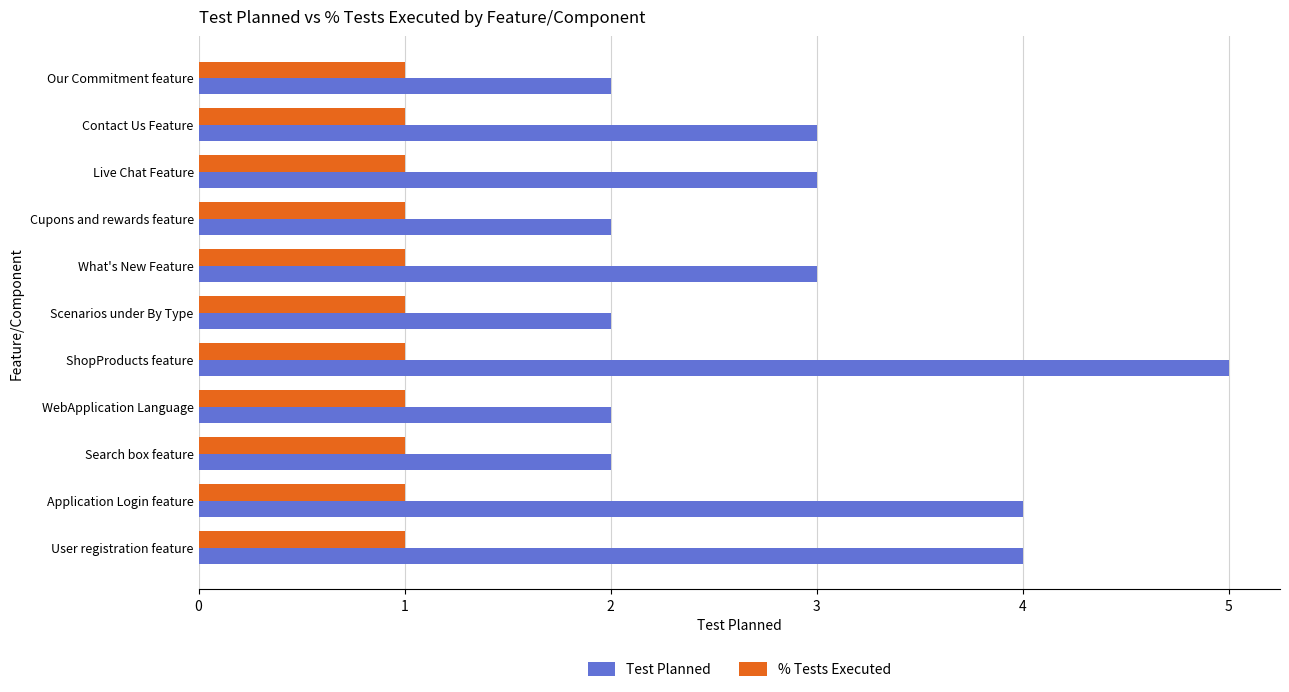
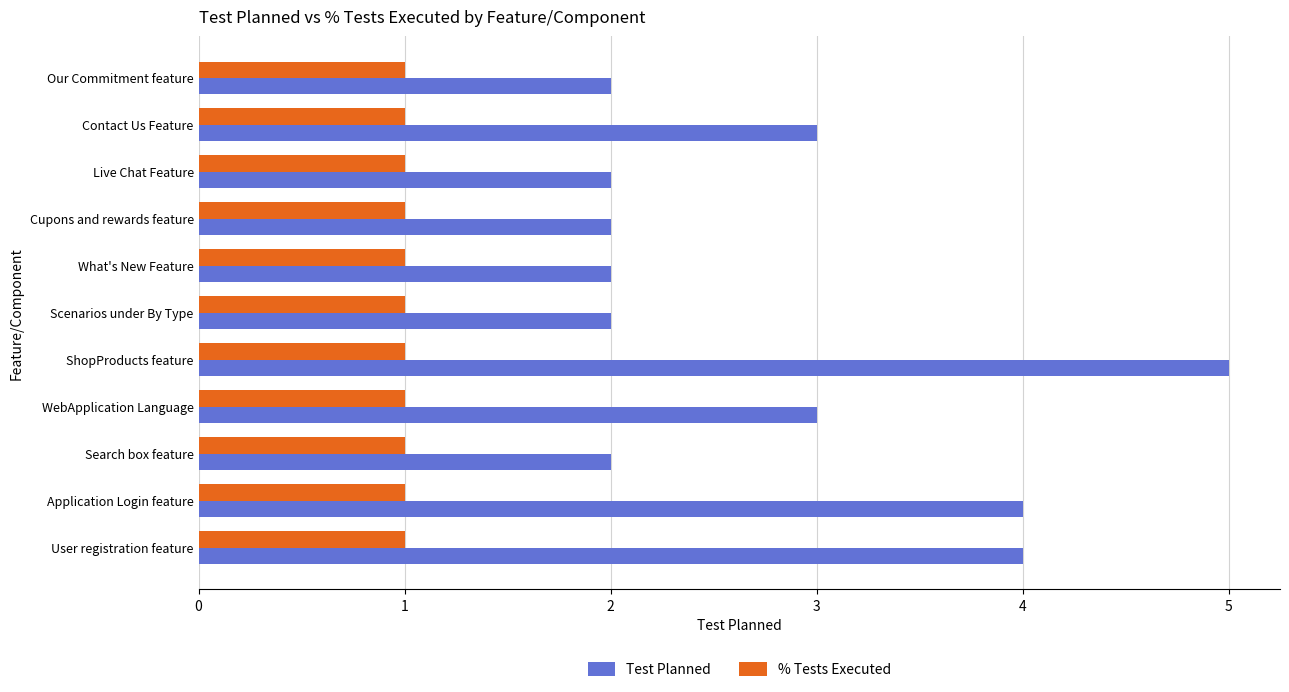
  {
    "Test Planned": {
      "Our Commitment feature": 2,
      "Contact Us Feature": 3,
-     "Live Chat Feature": 3,
+     "Live Chat Feature": 2,
      "Cupons and rewards feature": 2,
-     "What's New Feature": 3,
+     "What's New Feature": 2,
      "Scenarios under By Type": 2,
      "ShopProducts feature": 5,
-     "WebApplication Language": 2,
+     "WebApplication Language": 3,
      "Search box feature": 2,
      "Application Login feature": 4,
      "User registration feature": 4
    },
    "% Tests Executed": {
      "Our Commitment feature": 1,
      "Contact Us Feature": 1,
      "Live Chat Feature": 1,
      "Cupons and rewards feature": 1,
      "What's New Feature": 1,
      "Scenarios under By Type": 1,
      "ShopProducts feature": 1,
      "WebApplication Language": 1,
      "Search box feature": 1,
      "Application Login feature": 1,
      "User registration feature": 1
    }
  }
